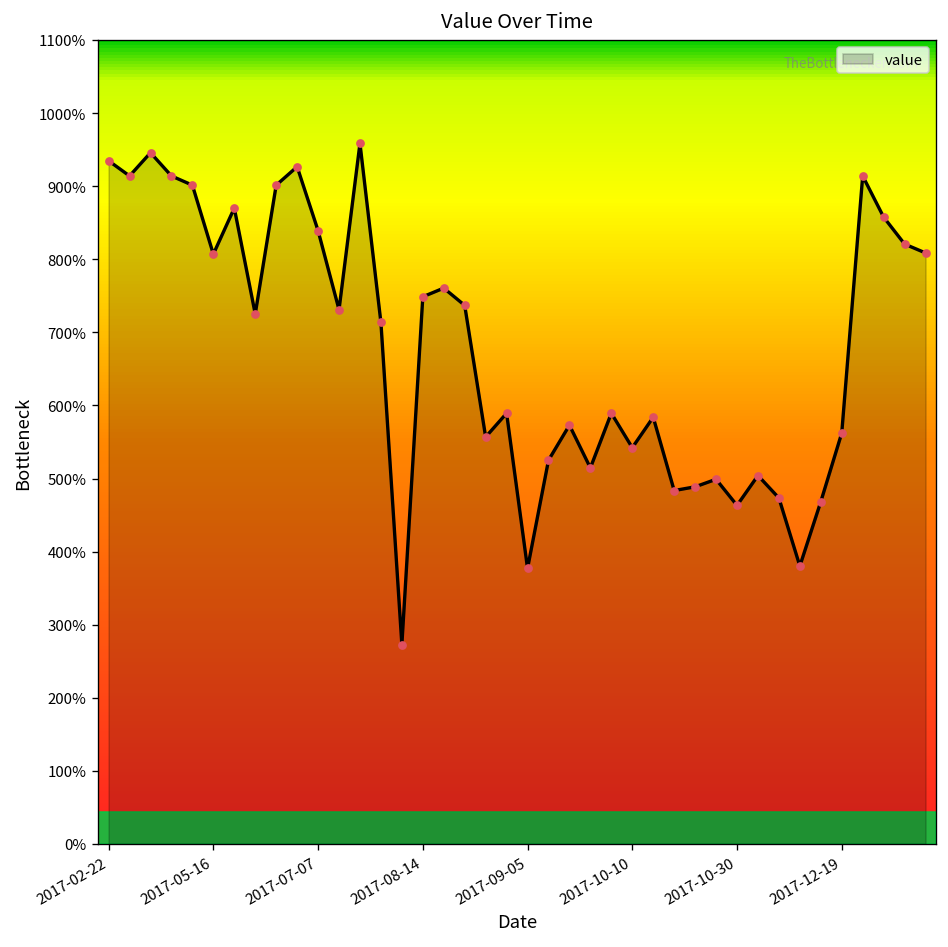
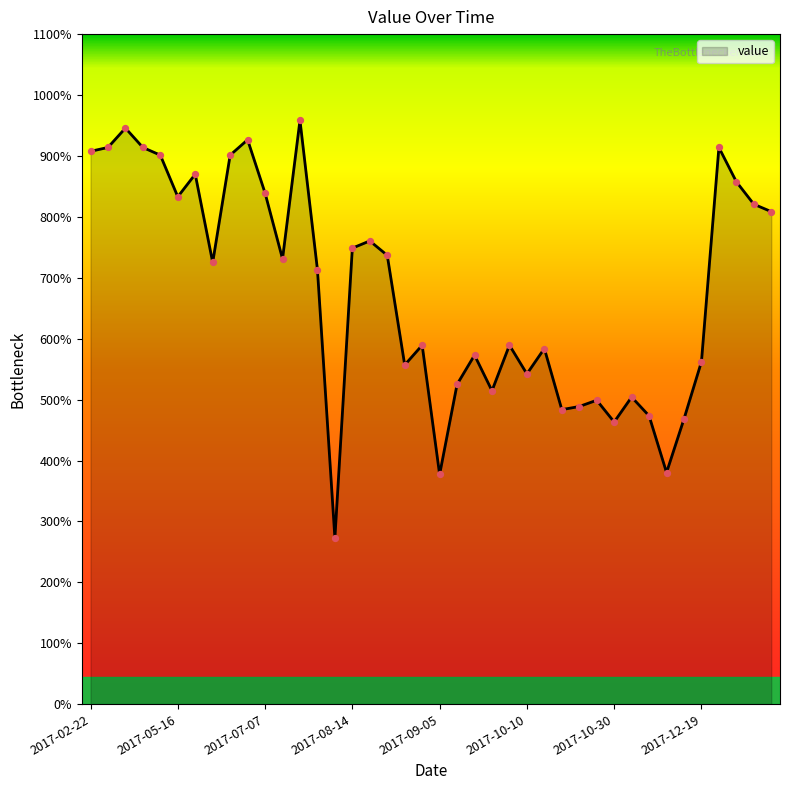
  {
-   "2017-02-22": "930%",
-   "2017-05-16": "810%",
+   "2017-02-22": "910%",
+   "2017-05-16": "830%",
    "2017-07-07": "840%",
    "2017-08-14": "750%",
    "2017-09-05": "380%",
    "2017-10-10": "540%",
    "2017-10-30": "460%",
    "2017-12-19": "560%"
  }
